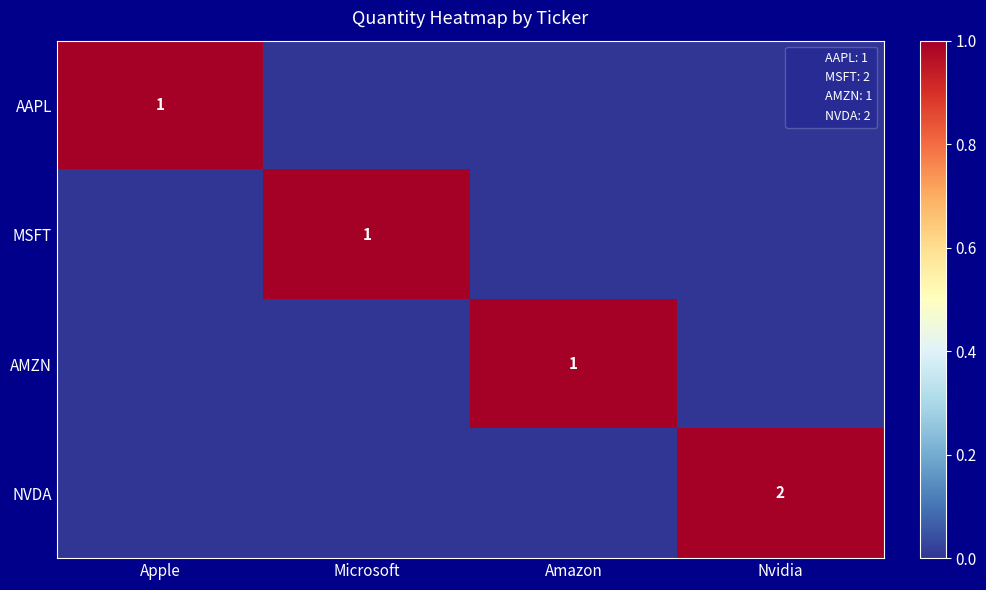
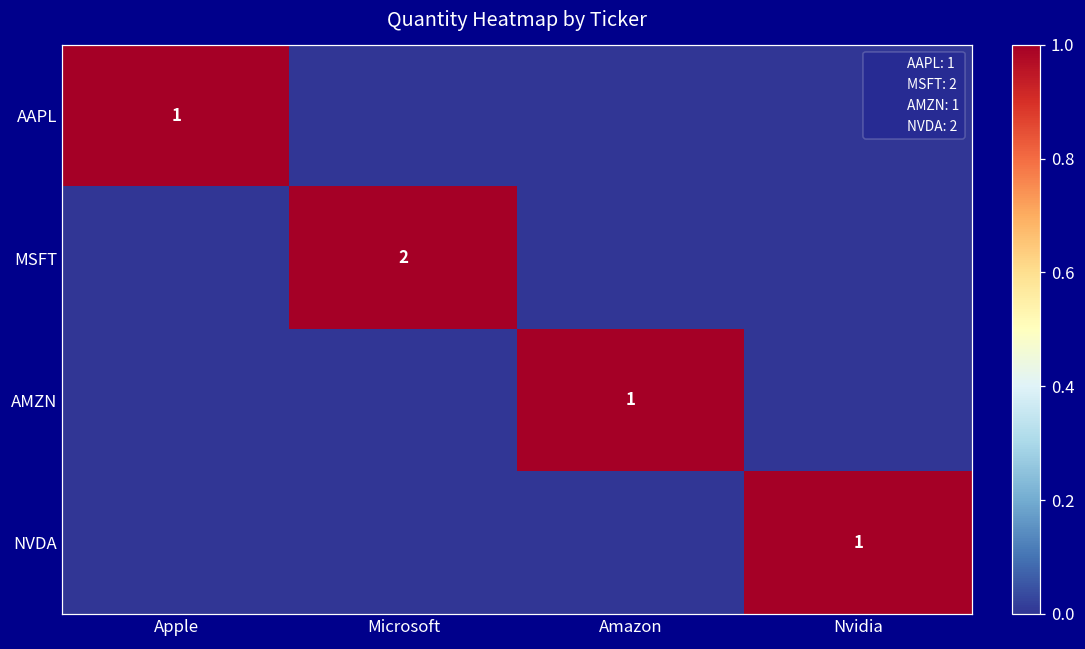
  {
    "AAPL": {
      "Apple": 1
    },
    "MSFT": {
-     "Microsoft": 1
+     "Microsoft": 2
    },
    "AMZN": {
      "Amazon": 1
    },
    "NVDA": {
-     "Nvidia": 2
+     "Nvidia": 1
    }
  }
